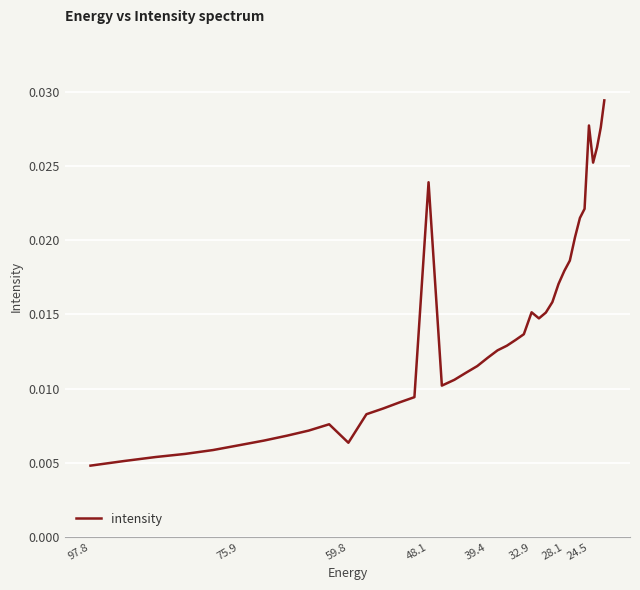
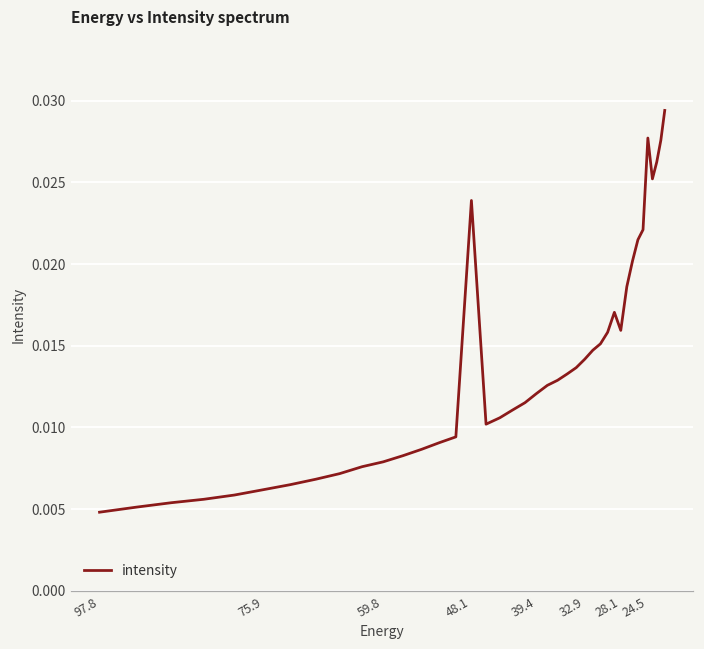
  {
    "97.8": 0.0048,
    "75.9": 0.0062,
-   "59.8": 0.0064,
+   "59.8": 0.0079,
    "48.1": 0.0239,
    "39.4": 0.0121,
-   "32.9": 0.0151,
-   "28.1": 0.0179,
+   "32.9": 0.0142,
+   "28.1": 0.0159,
    "24.5": 0.0277
  }
